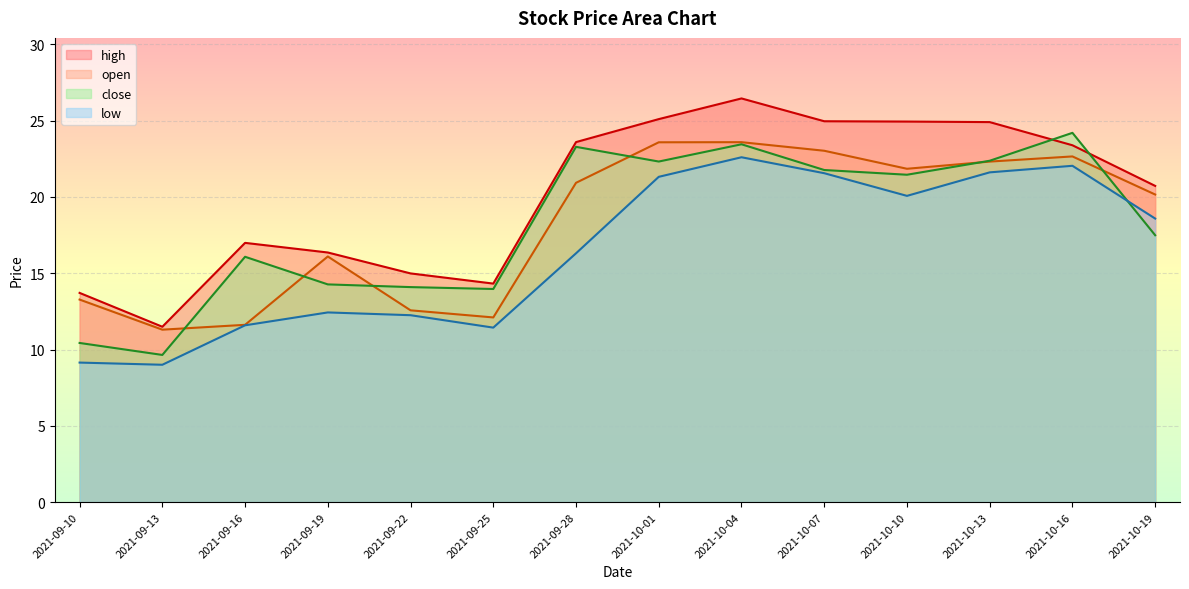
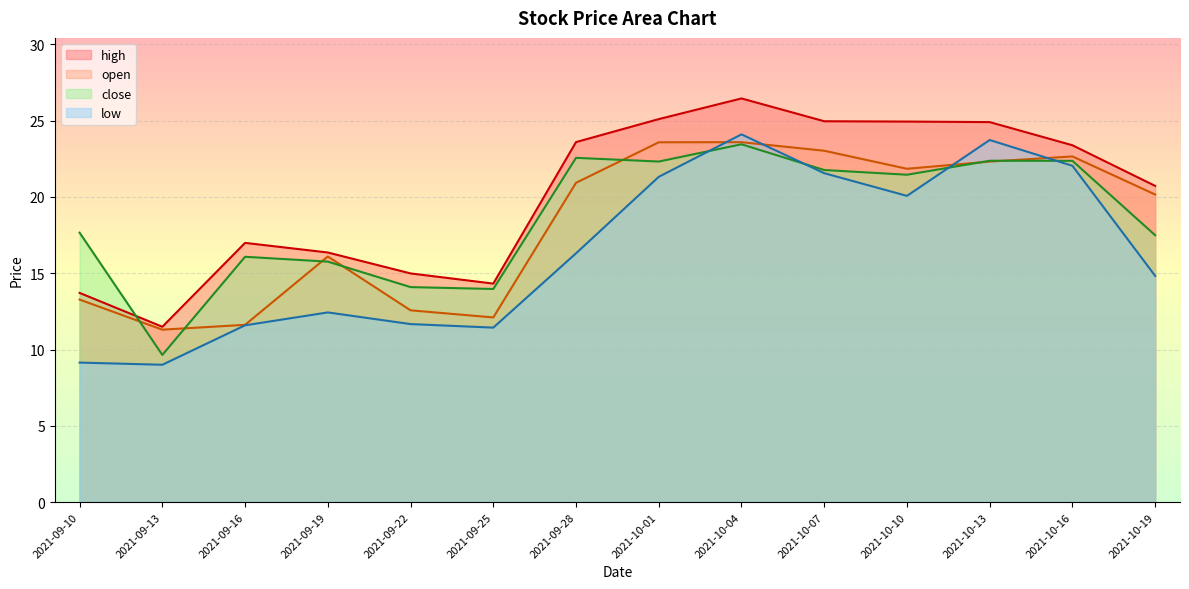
  {
    "close": {
-     "2021-09-10": 10.4,
+     "2021-09-10": 17.7,
      "2021-09-13": 9.6,
      "2021-09-16": 16.1,
-     "2021-09-19": 14.3,
+     "2021-09-19": 15.8,
      "2021-09-22": 14.1,
      "2021-09-25": 14.0,
-     "2021-09-28": 23.3,
+     "2021-09-28": 22.6,
      "2021-10-01": 22.3,
      "2021-10-07": 21.8,
      "2021-10-10": 21.5,
-     "2021-10-16": 24.2,
+     "2021-10-16": 22.4,
      "2021-10-19": 17.5
    },
    "low": {
      "2021-09-10": 9.1,
      "2021-09-13": 9.0,
      "2021-09-19": 12.4,
-     "2021-09-22": 12.2,
+     "2021-09-22": 11.7,
      "2021-09-25": 11.4,
      "2021-09-28": 16.3,
      "2021-10-01": 21.3,
-     "2021-10-04": 22.6,
+     "2021-10-04": 24.1,
      "2021-10-07": 21.6,
      "2021-10-10": 20.1,
-     "2021-10-13": 21.6,
+     "2021-10-13": 23.7,
      "2021-10-16": 22.0,
-     "2021-10-19": 18.6
+     "2021-10-19": 14.8
    }
  }
